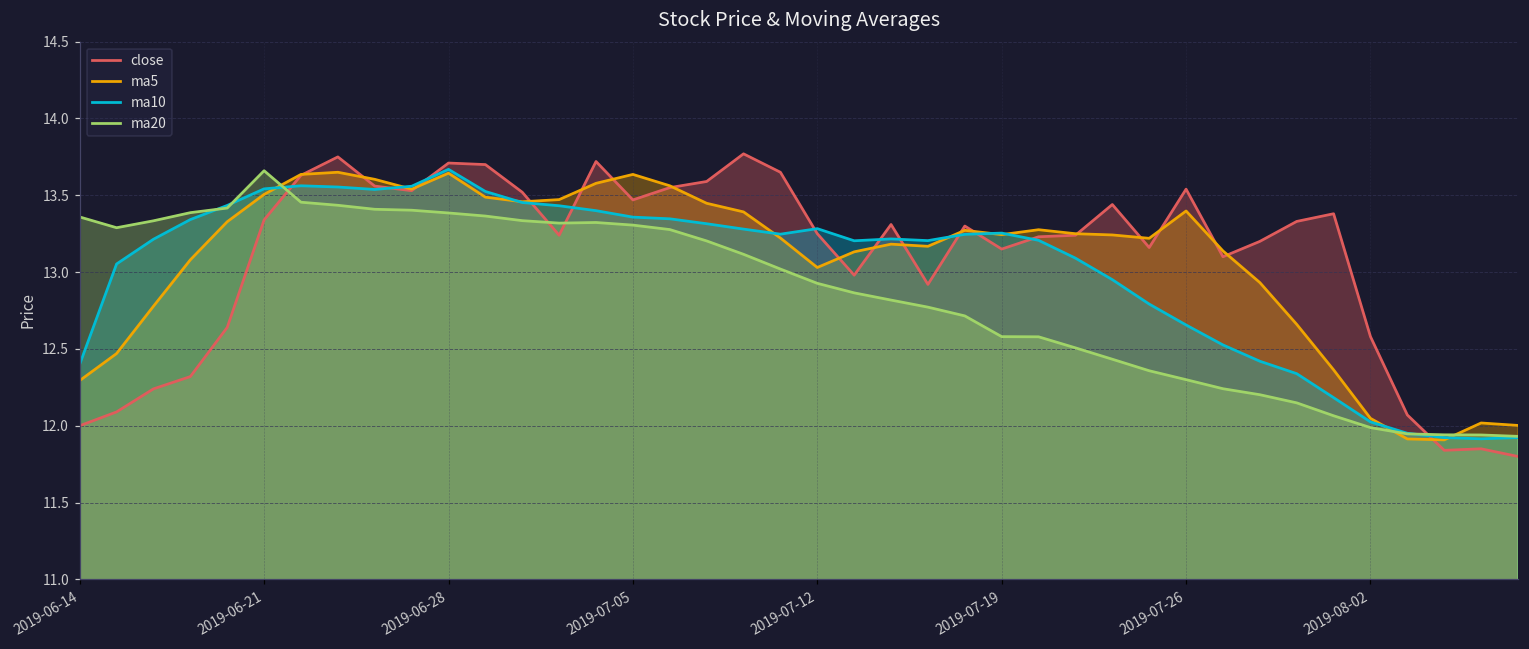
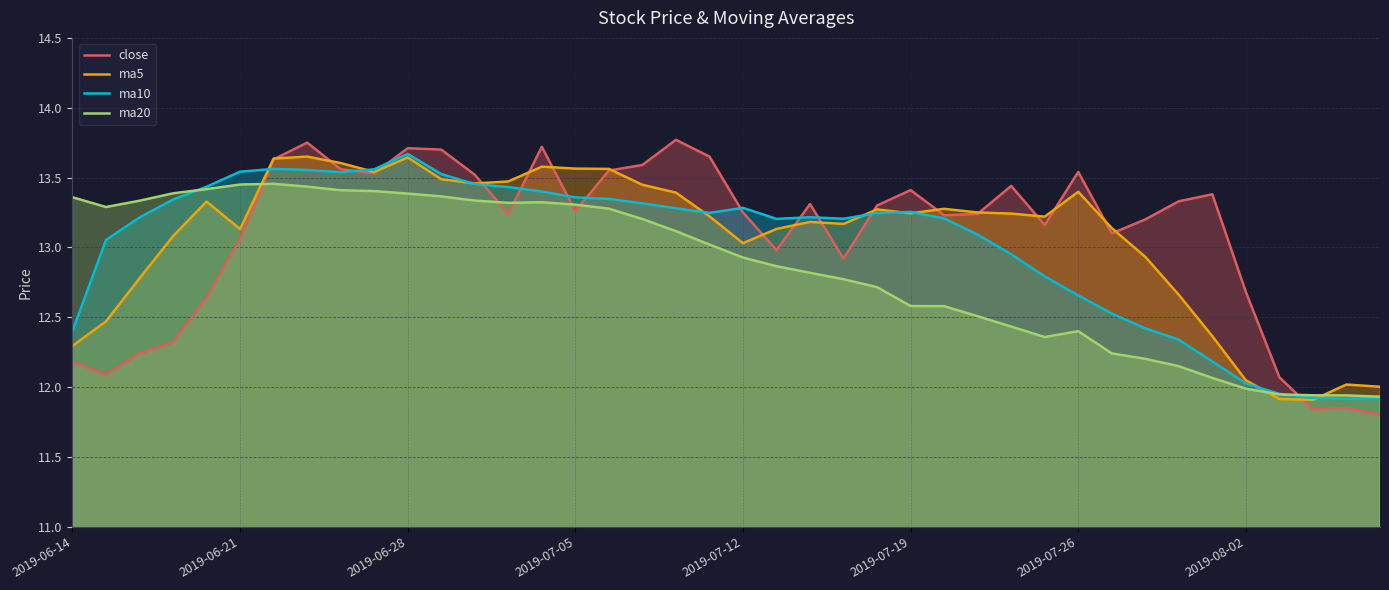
  {
    "close": {
-     "2019-06-14": 12.00,
-     "2019-06-21": 13.34,
+     "2019-06-14": 12.18,
+     "2019-06-21": 13.06,
      "2019-06-28": 13.71,
-     "2019-07-05": 13.47,
+     "2019-07-05": 13.26,
      "2019-07-12": 13.25,
-     "2019-07-19": 13.15,
+     "2019-07-19": 13.41,
      "2019-07-26": 13.54,
-     "2019-08-02": 12.58
+     "2019-08-02": 12.68
    },
    "ma5": {
      "2019-06-14": 12.29,
-     "2019-06-21": 13.51,
+     "2019-06-21": 13.13,
      "2019-06-28": 13.64,
-     "2019-07-05": 13.64,
+     "2019-07-05": 13.56,
      "2019-07-12": 13.03,
      "2019-07-26": 13.40,
      "2019-08-02": 12.05
    },
    "ma10": {
      "2019-06-14": 12.40,
      "2019-06-21": 13.54,
      "2019-06-28": 13.67,
      "2019-07-05": 13.36,
      "2019-07-12": 13.28,
      "2019-07-26": 12.66,
      "2019-08-02": 12.03
    },
    "ma20": {
      "2019-06-14": 13.36,
-     "2019-06-21": 13.66,
+     "2019-06-21": 13.45,
      "2019-06-28": 13.39,
      "2019-07-05": 13.31,
      "2019-07-12": 12.93,
      "2019-07-19": 12.58,
-     "2019-07-26": 12.3,
+     "2019-07-26": 12.4,
      "2019-08-02": 11.99
    }
  }
